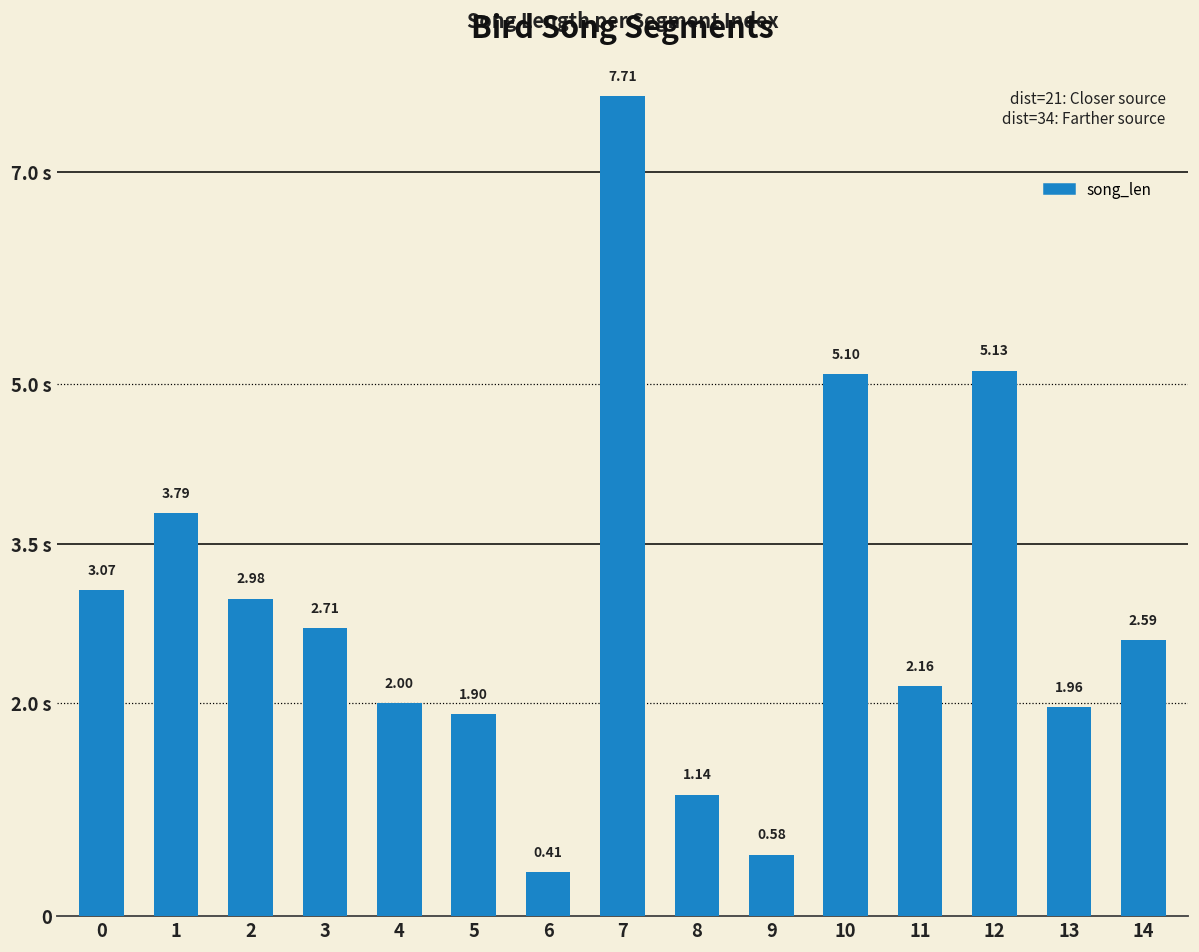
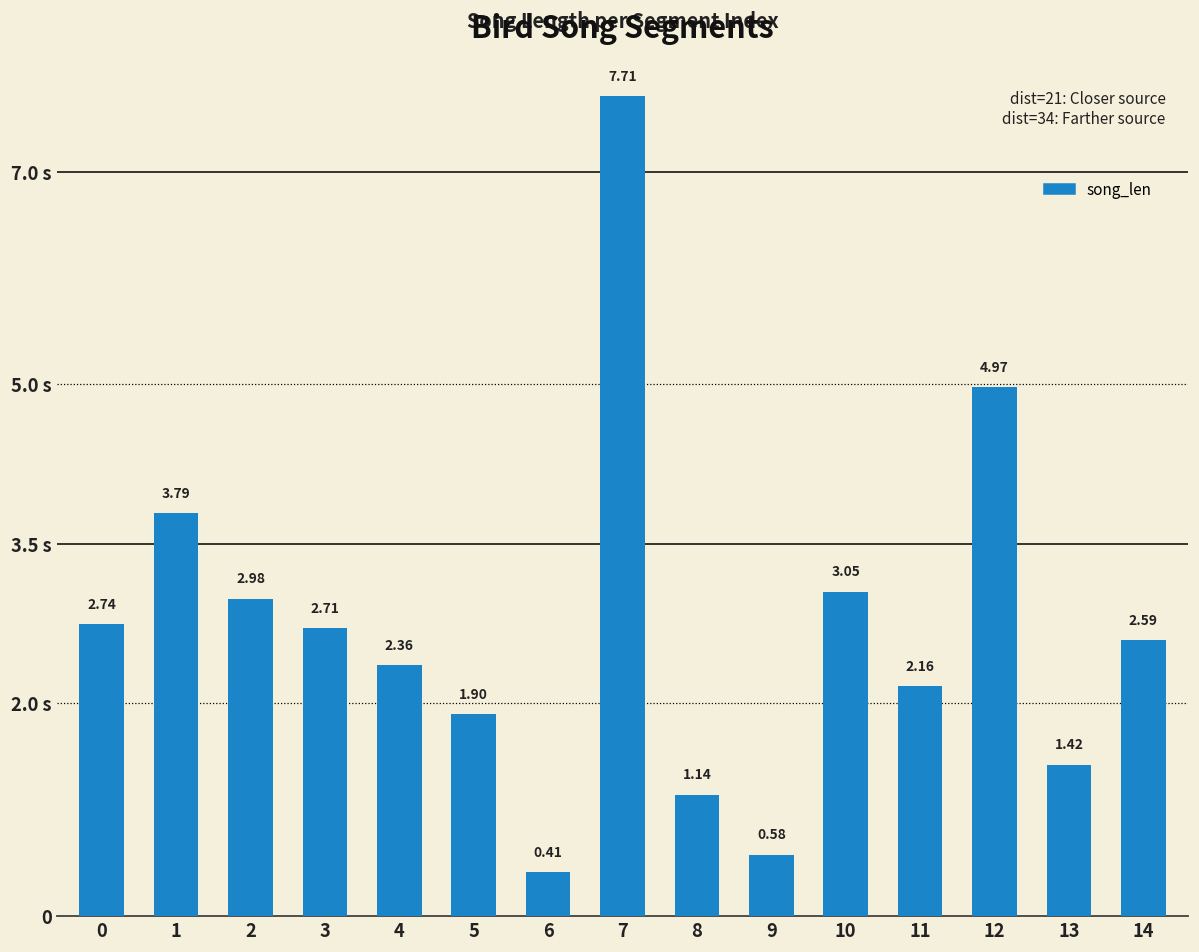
  {
-   "0": 3.07,
+   "0": 2.74,
    "1": 3.79,
    "2": 2.98,
    "3": 2.71,
-   "4": 2.00,
+   "4": 2.36,
    "5": 1.90,
    "6": 0.41,
    "7": 7.71,
    "8": 1.14,
    "9": 0.58,
-   "10": 5.10,
+   "10": 3.05,
    "11": 2.16,
-   "12": 5.13,
-   "13": 1.96,
+   "12": 4.97,
+   "13": 1.42,
    "14": 2.59
  }
